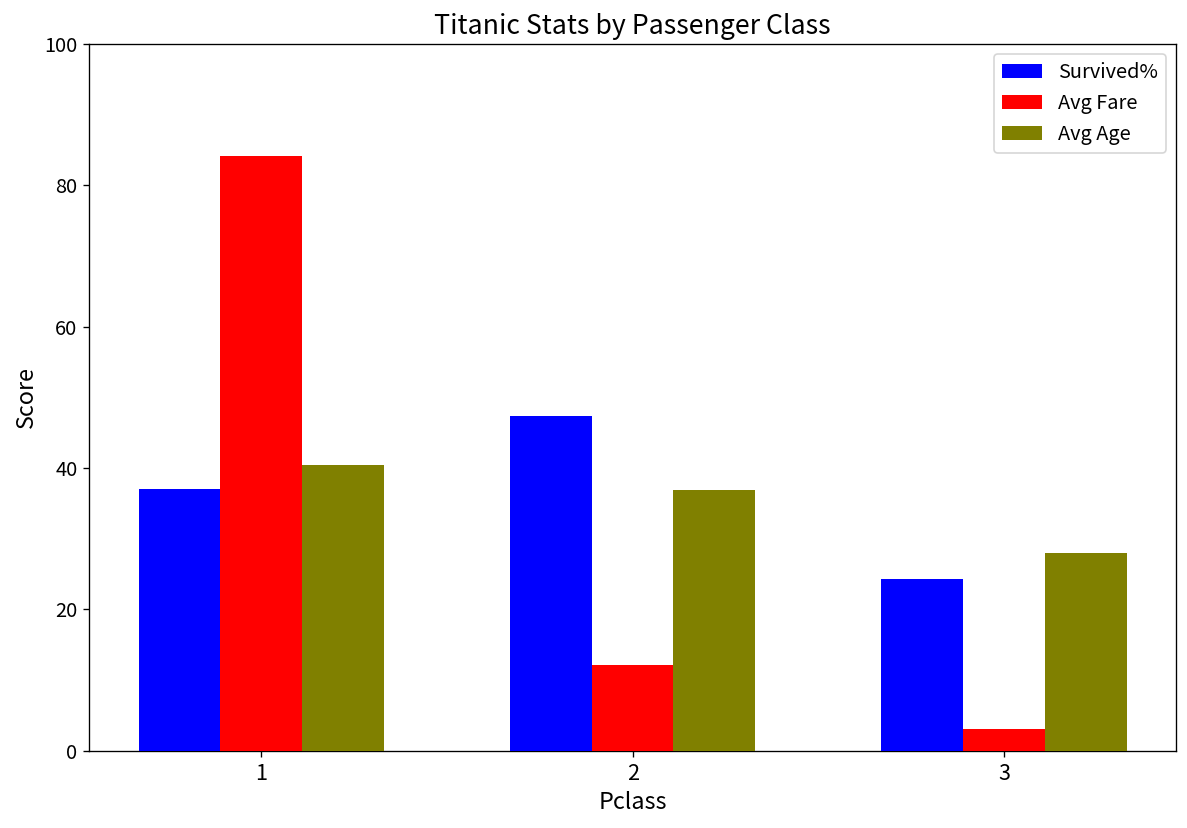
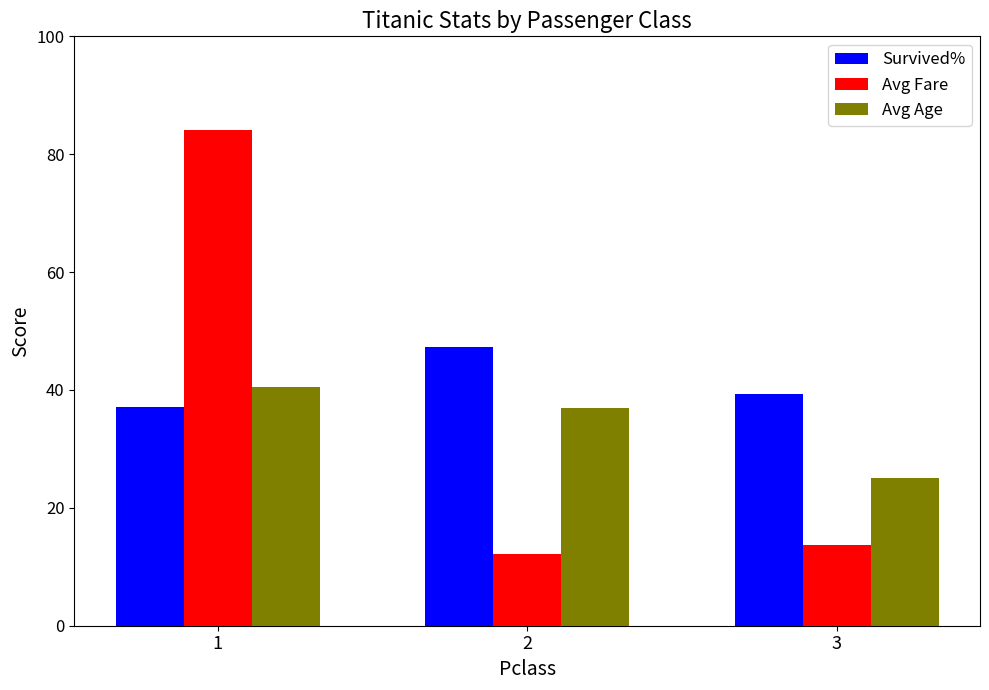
  {
    "Survived%": {
      "1": 37,
      "2": 47,
-     "3": 24
+     "3": 39
    },
    "Avg Fare": {
      "1": 84,
      "2": 12,
-     "3": 3
+     "3": 14
    },
    "Avg Age": {
      "1": 40,
      "2": 37,
-     "3": 28
+     "3": 25
    }
  }
